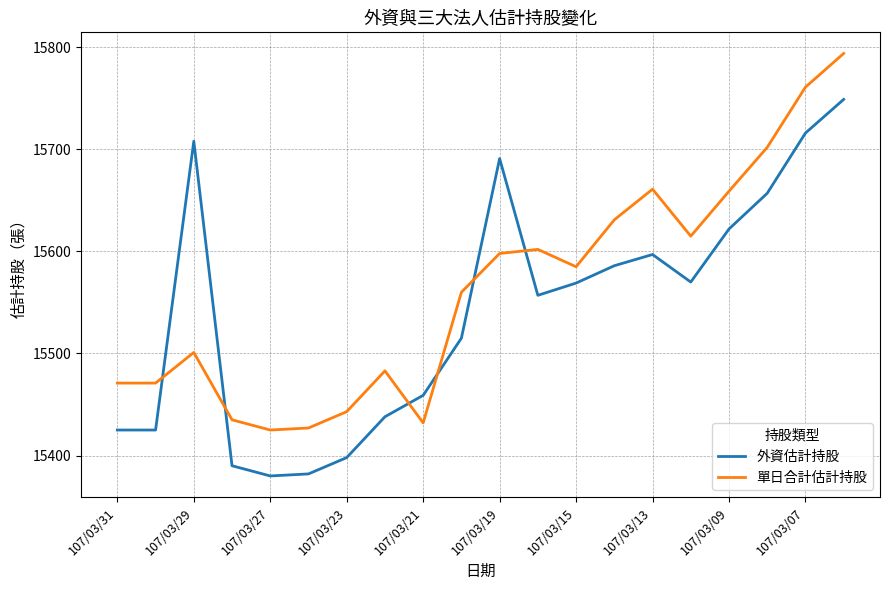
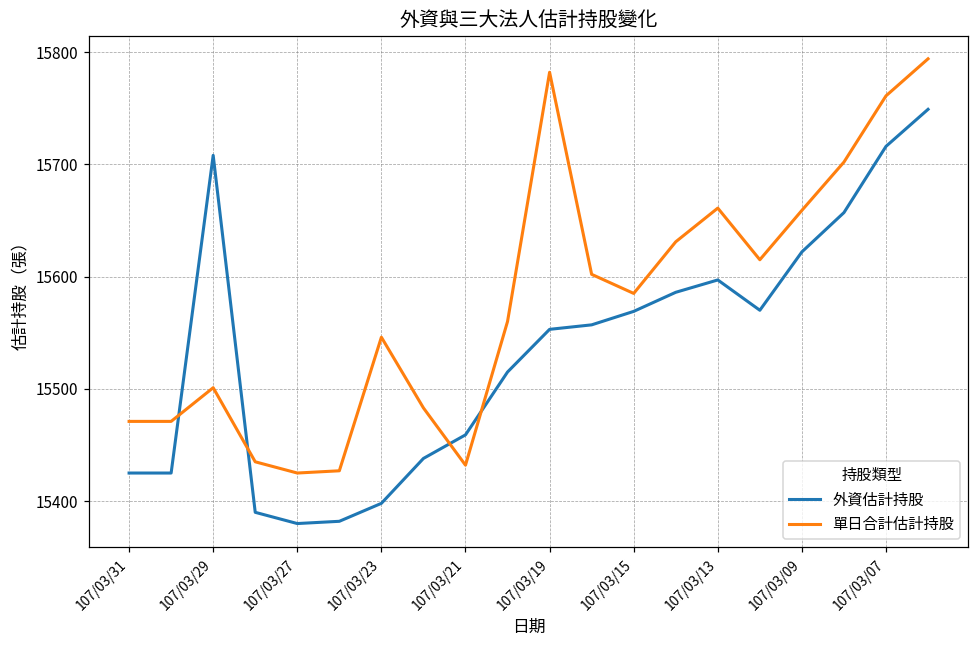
  {
    "外資估計持股": {
      "107/03/31": 15425,
      "107/03/29": 15708,
      "107/03/27": 15380,
      "107/03/23": 15398,
      "107/03/21": 15459,
-     "107/03/19": 15691,
+     "107/03/19": 15553,
      "107/03/15": 15569,
      "107/03/13": 15597,
      "107/03/09": 15622,
      "107/03/07": 15716
    },
    "單日合計估計持股": {
      "107/03/31": 15471,
      "107/03/29": 15501,
      "107/03/27": 15425,
-     "107/03/23": 15443,
+     "107/03/23": 15546,
      "107/03/21": 15432,
-     "107/03/19": 15598,
+     "107/03/19": 15782,
      "107/03/15": 15585,
      "107/03/13": 15661,
      "107/03/09": 15659,
      "107/03/07": 15761
    }
  }
